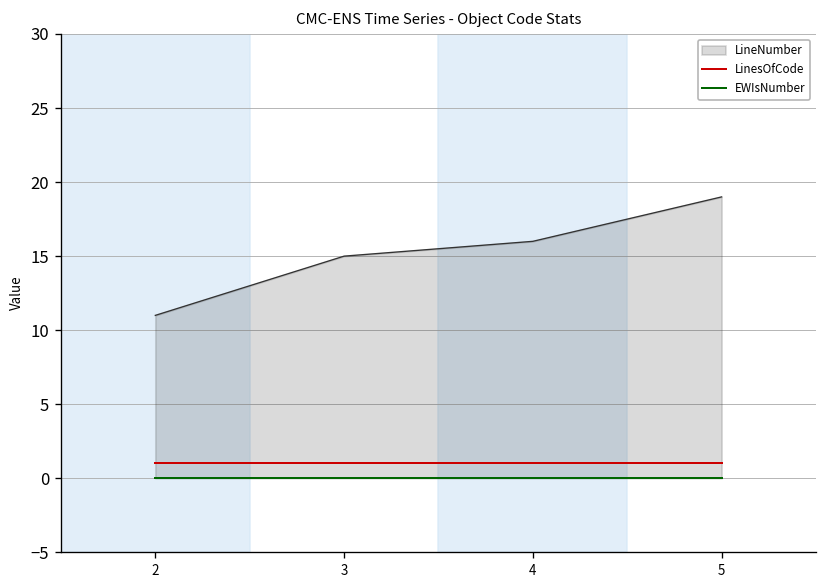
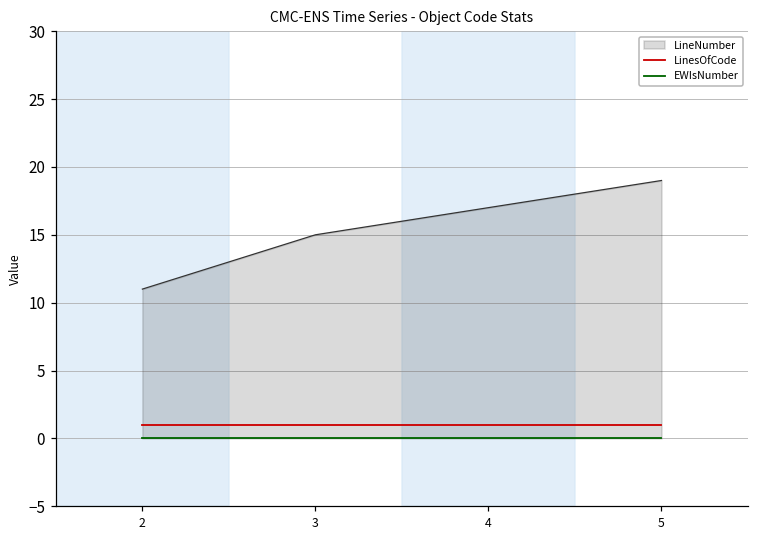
  {
    "LineNumber": {
      "2": 11,
      "3": 15,
-     "4": 16,
+     "4": 17,
      "5": 19
    },
    "LinesOfCode": {
      "2": 1,
      "3": 1,
      "4": 1,
      "5": 1
    },
    "EWIsNumber": {
      "2": 0,
      "3": 0,
      "4": 0,
      "5": 0
    }
  }
